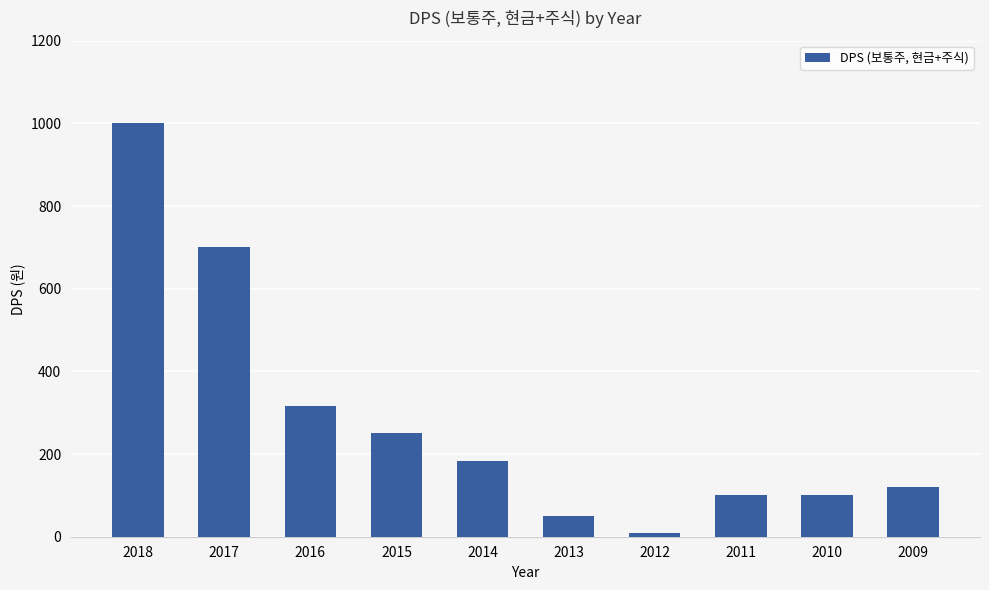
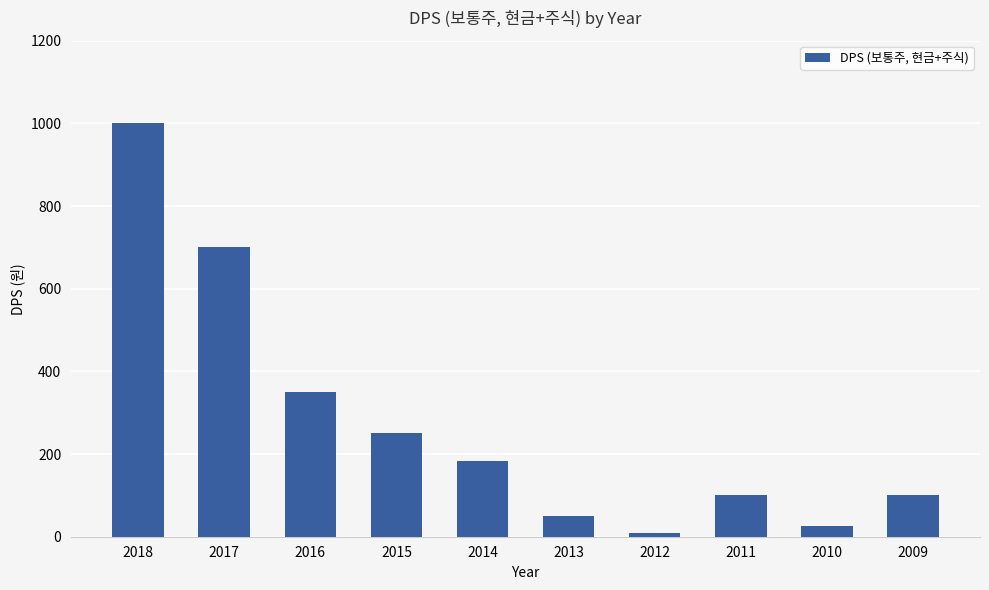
  {
    "2018": 1000,
    "2017": 700,
-   "2016": 320,
+   "2016": 350,
    "2015": 250,
    "2014": 180,
    "2013": 50,
    "2012": 10,
    "2011": 100,
-   "2010": 100,
-   "2009": 120
+   "2010": 30,
+   "2009": 100
  }
